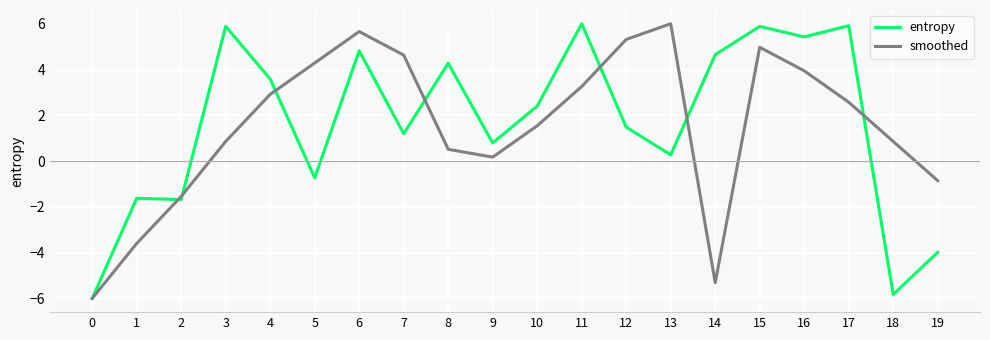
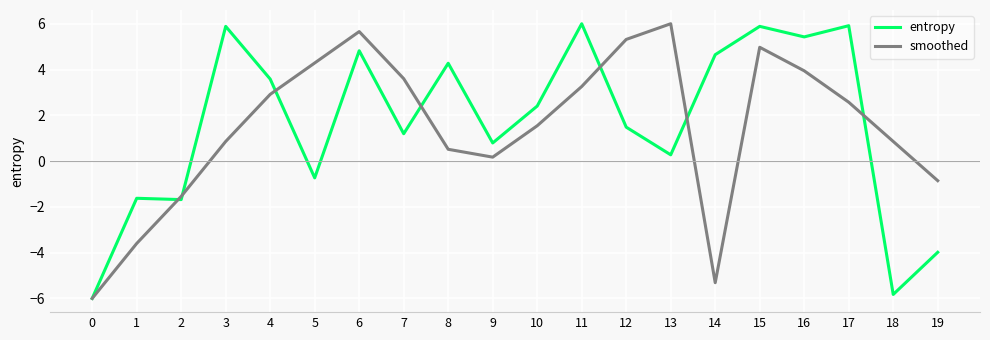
  {
    "entropy": {
      "1": -1.6,
      "2": -1.7,
      "3": 5.9,
      "4": 3.6,
      "5": -0.7,
      "6": 4.8,
      "7": 1.2,
      "8": 4.3,
      "9": 0.8,
      "10": 2.4,
      "11": 6.0,
      "12": 1.5,
      "13": 0.3,
      "14": 4.6,
      "15": 5.9,
      "16": 5.4,
      "17": 5.9,
      "18": -5.8,
      "19": -4.0
    },
    "smoothed": {
      "1": -3.6,
      "2": -1.5,
      "3": 0.9,
      "4": 2.9,
      "5": 4.3,
      "6": 5.7,
-     "7": 4.6,
+     "7": 3.6,
      "8": 0.5,
      "9": 0.2,
      "10": 1.5,
      "11": 3.3,
      "12": 5.3,
      "13": 6.0,
      "14": -5.3,
      "15": 5.0,
      "16": 3.9,
      "17": 2.6,
      "18": 0.9,
      "19": -0.9
    }
  }
